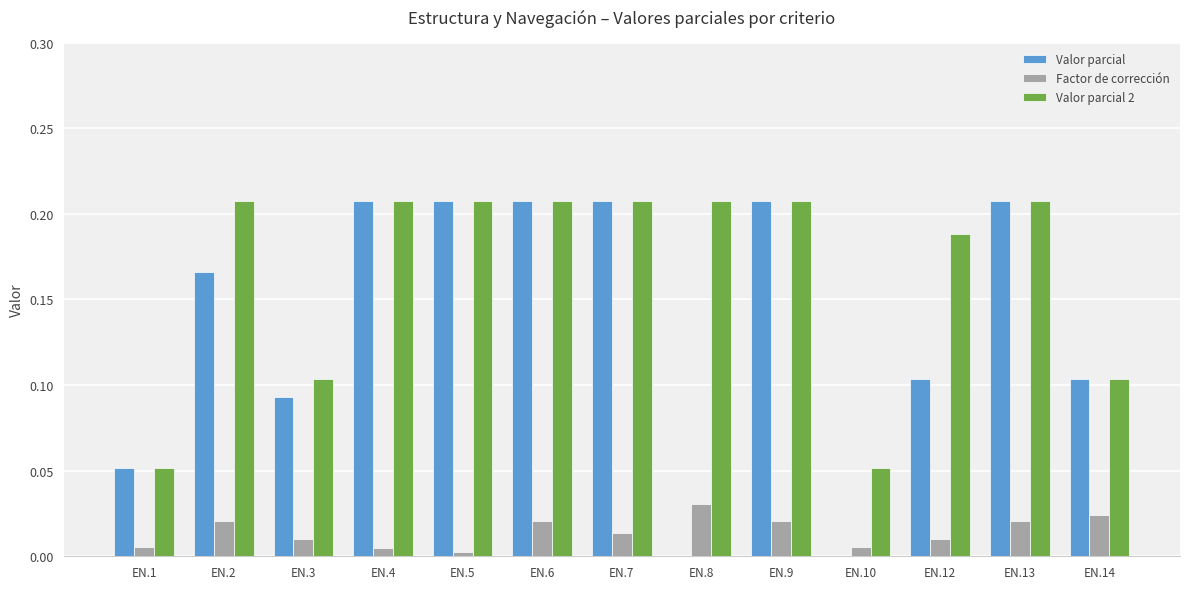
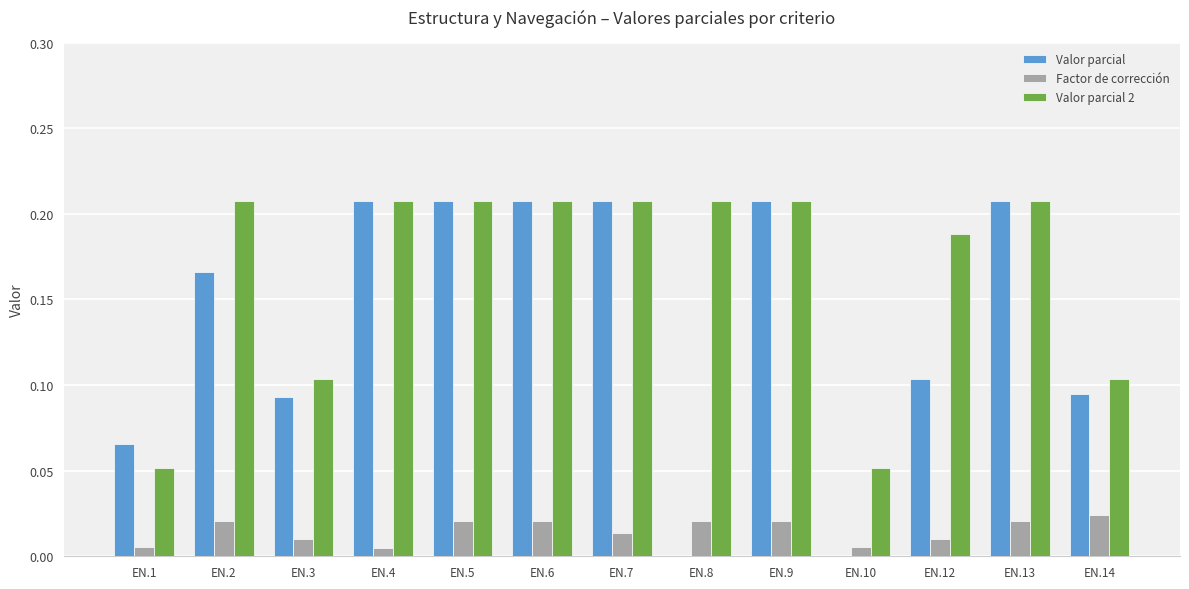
  {
    "Valor parcial": {
-     "EN.1": 0.052,
+     "EN.1": 0.066,
      "EN.2": 0.166,
      "EN.3": 0.093,
      "EN.4": 0.207,
      "EN.5": 0.207,
      "EN.6": 0.207,
      "EN.7": 0.207,
      "EN.8": 0.000,
      "EN.9": 0.207,
      "EN.10": 0.000,
      "EN.12": 0.104,
      "EN.13": 0.207,
-     "EN.14": 0.104
+     "EN.14": 0.095
    },
    "Factor de corrección": {
      "EN.1": 0.005,
      "EN.2": 0.021,
      "EN.3": 0.010,
      "EN.4": 0.005,
-     "EN.5": 0.002,
+     "EN.5": 0.021,
      "EN.6": 0.021,
      "EN.7": 0.013,
-     "EN.8": 0.031,
+     "EN.8": 0.021,
      "EN.9": 0.021,
      "EN.10": 0.005,
      "EN.12": 0.010,
      "EN.13": 0.021,
      "EN.14": 0.024
    },
    "Valor parcial 2": {
      "EN.1": 0.052,
      "EN.2": 0.207,
      "EN.3": 0.104,
      "EN.4": 0.207,
      "EN.5": 0.207,
      "EN.6": 0.207,
      "EN.7": 0.207,
      "EN.8": 0.207,
      "EN.9": 0.207,
      "EN.10": 0.052,
      "EN.12": 0.188,
      "EN.13": 0.207,
      "EN.14": 0.104
    }
  }
